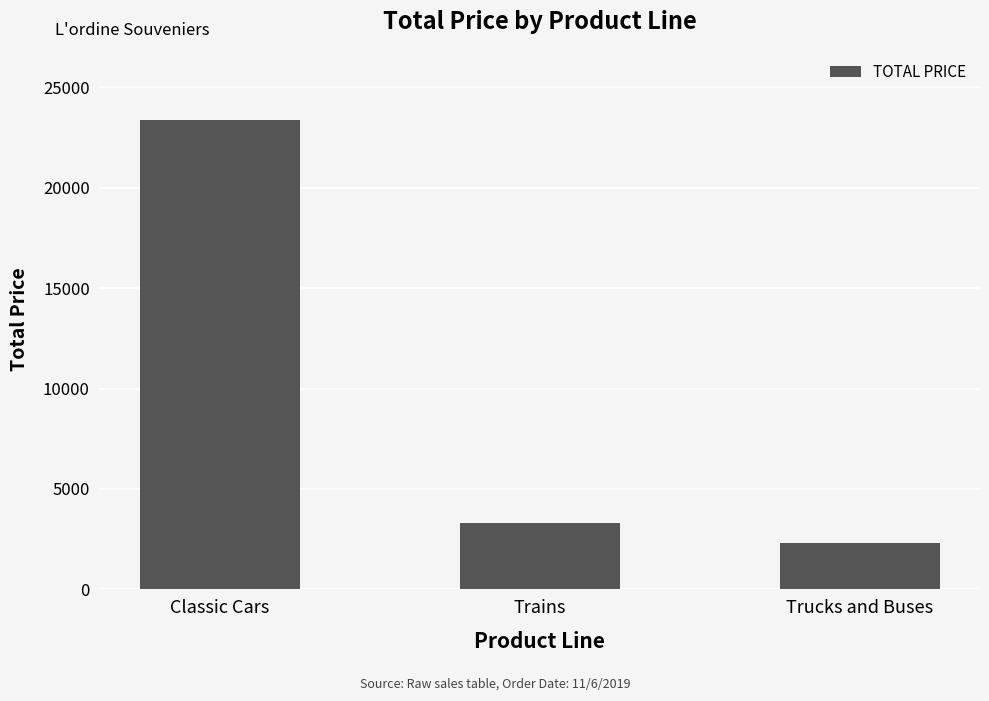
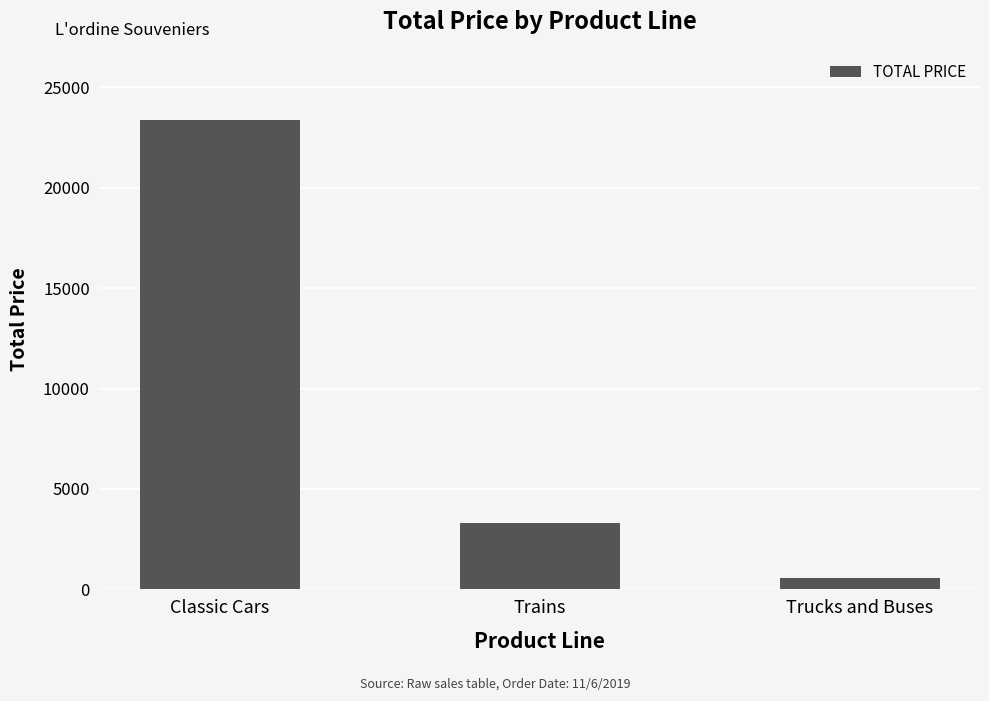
  {
    "Classic Cars": 23400,
    "Trains": 3300,
-   "Trucks and Buses": 2300
+   "Trucks and Buses": 600
  }
